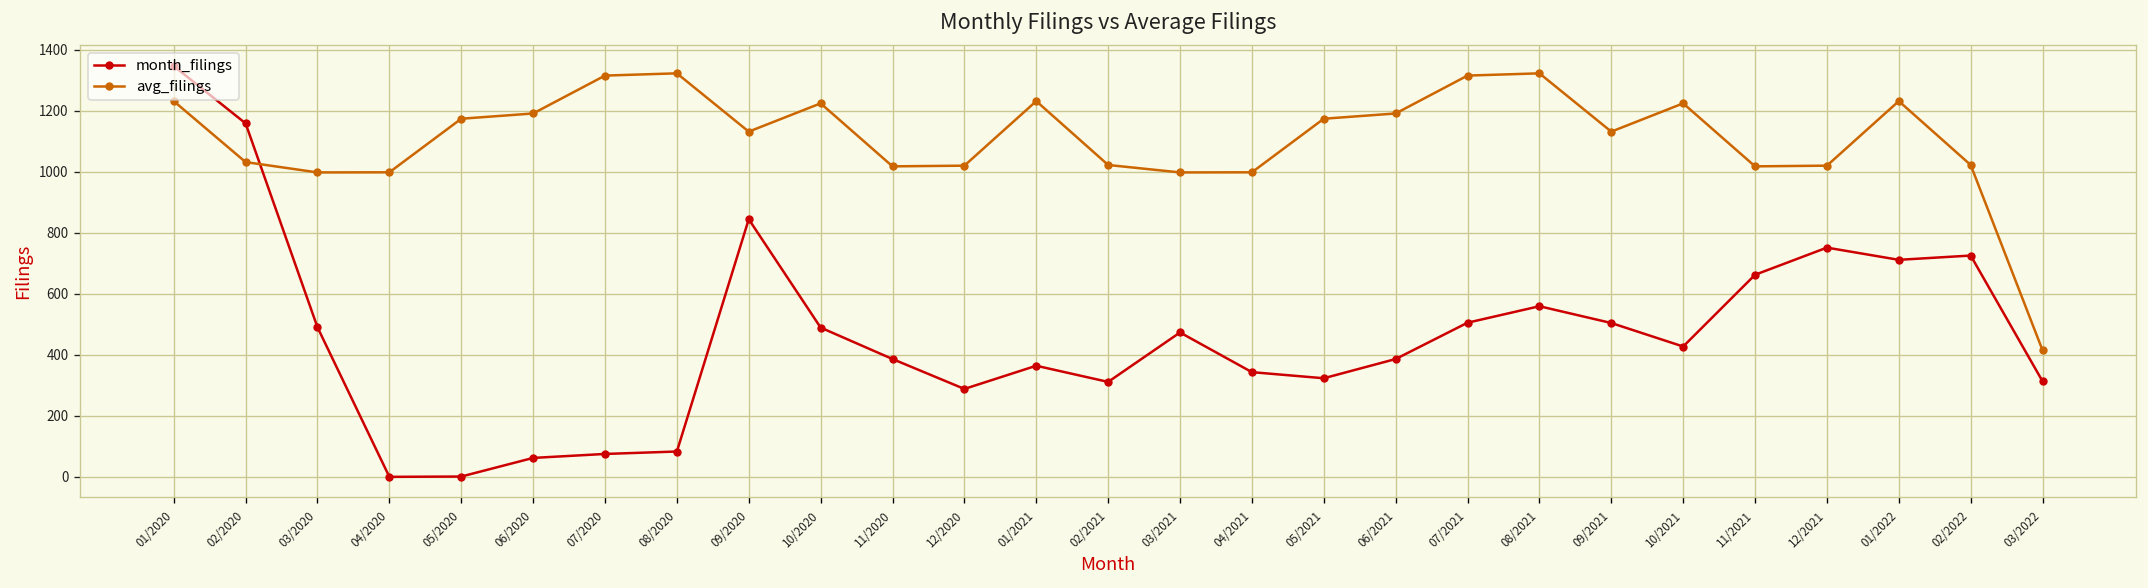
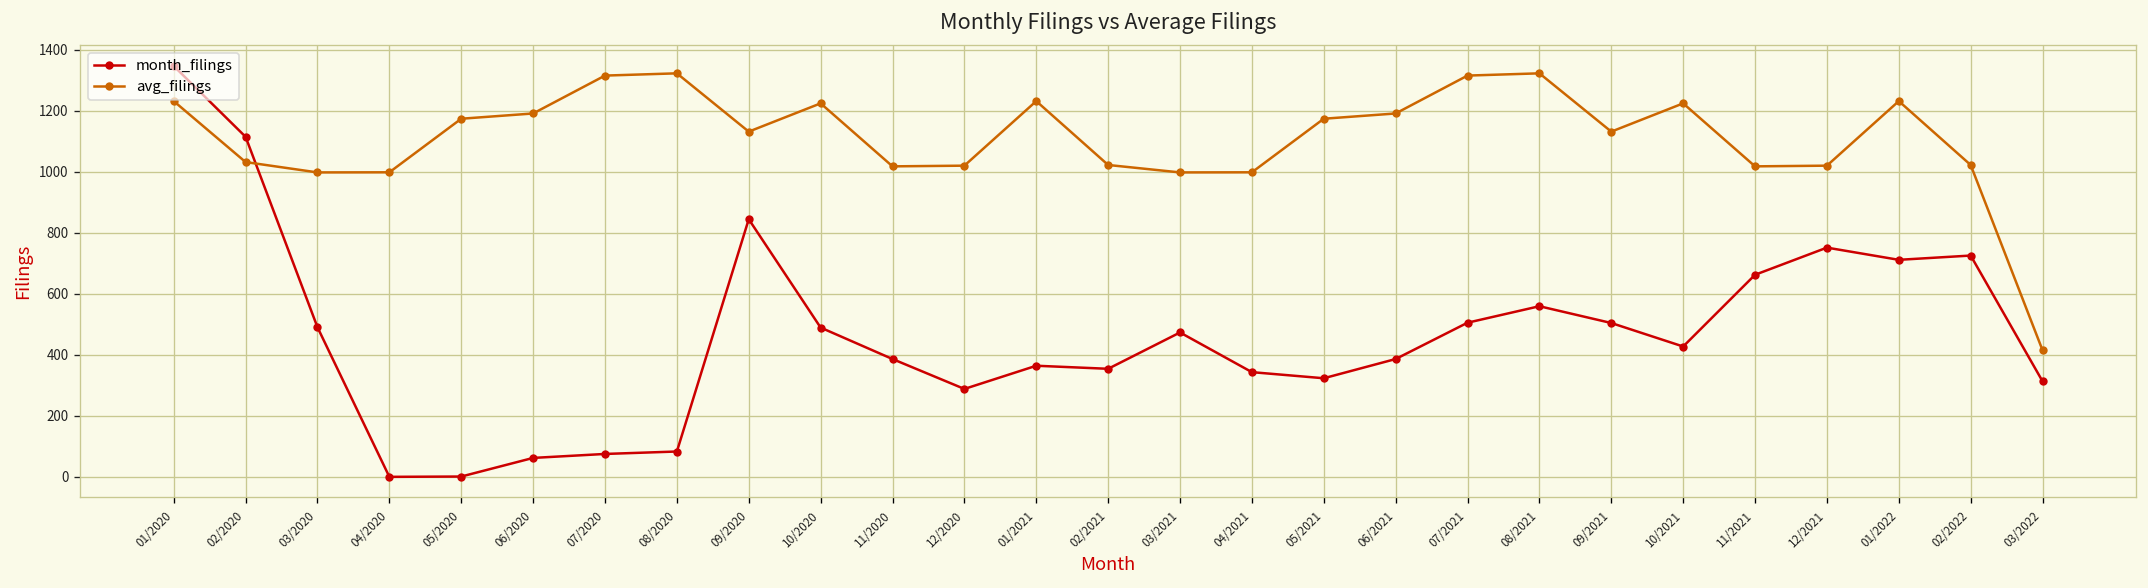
  {
    "month_filings": {
-     "02/2020": 1160,
+     "02/2020": 1110,
      "03/2020": 490,
      "04/2020": 0,
      "05/2020": 0,
      "06/2020": 60,
      "07/2020": 80,
      "08/2020": 80,
      "09/2020": 840,
      "10/2020": 490,
      "11/2020": 390,
      "12/2020": 290,
      "01/2021": 360,
-     "02/2021": 310,
+     "02/2021": 350,
      "03/2021": 470,
      "04/2021": 340,
      "05/2021": 320,
      "06/2021": 390,
      "07/2021": 510,
      "08/2021": 560,
      "09/2021": 500,
      "10/2021": 430,
      "11/2021": 660,
      "12/2021": 750,
      "01/2022": 710,
      "02/2022": 730,
      "03/2022": 310
    },
    "avg_filings": {
      "02/2020": 1030,
      "03/2020": 1000,
      "04/2020": 1000,
      "05/2020": 1170,
      "06/2020": 1190,
      "07/2020": 1310,
      "08/2020": 1320,
      "09/2020": 1130,
      "10/2020": 1220,
      "11/2020": 1020,
      "12/2020": 1020,
      "01/2021": 1230,
      "02/2021": 1020,
      "03/2021": 1000,
      "04/2021": 1000,
      "05/2021": 1170,
      "06/2021": 1190,
      "07/2021": 1310,
      "08/2021": 1320,
      "09/2021": 1130,
      "10/2021": 1220,
      "11/2021": 1020,
      "12/2021": 1020,
      "01/2022": 1230,
      "02/2022": 1020,
      "03/2022": 410
    }
  }
